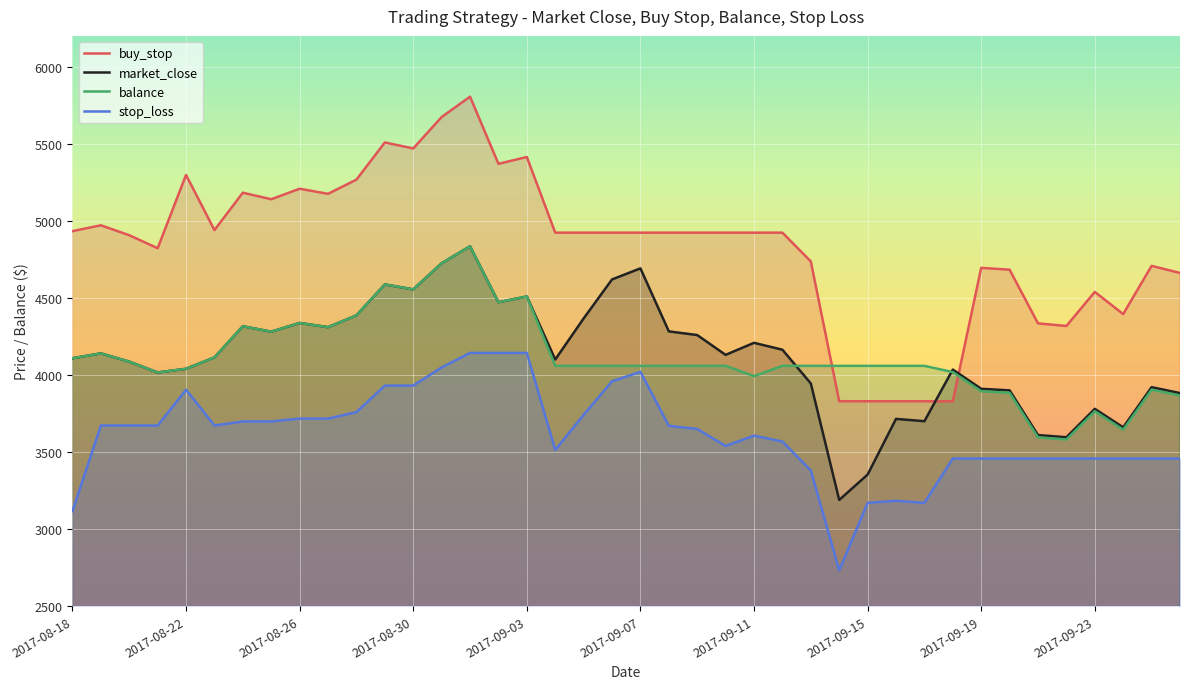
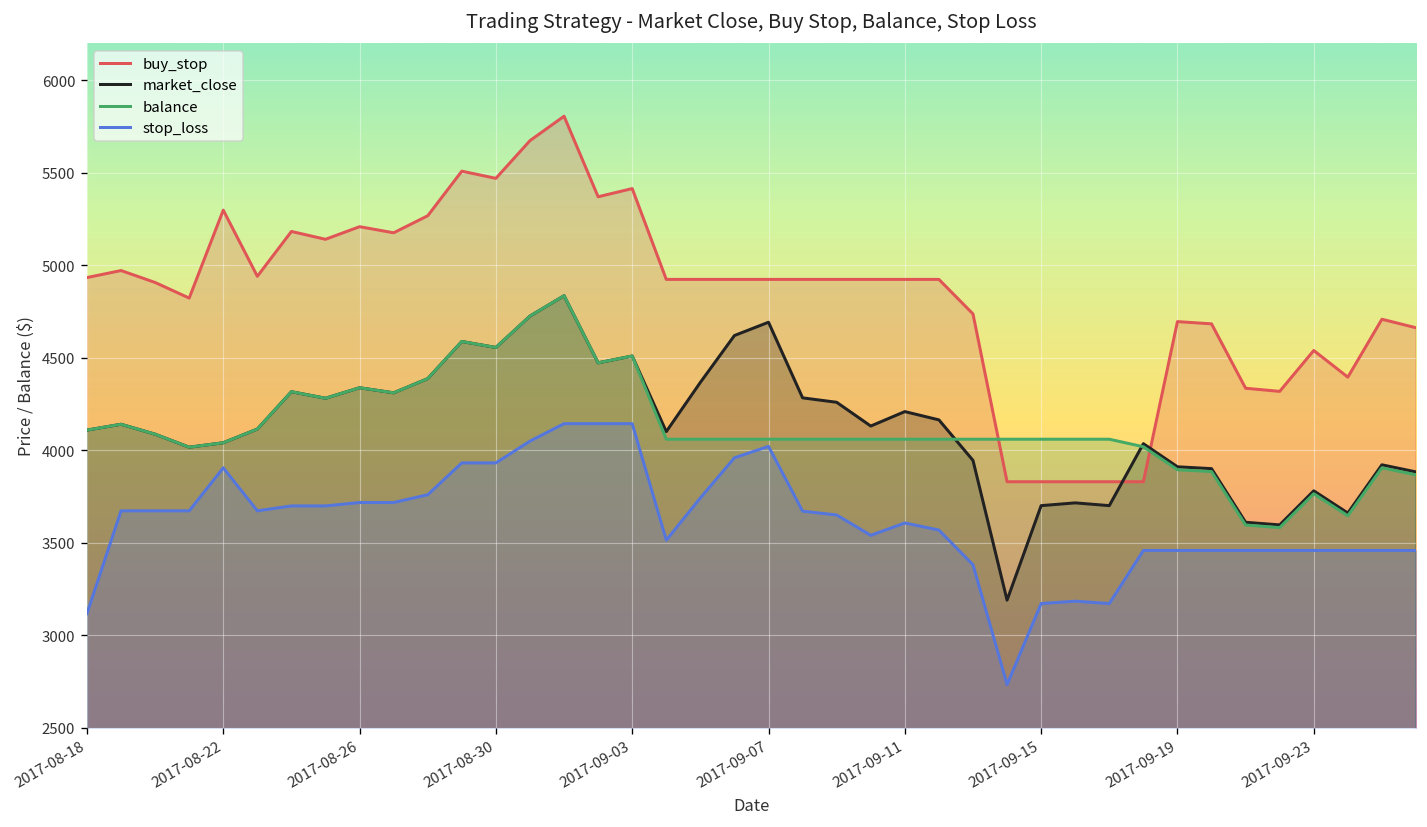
  {
    "buy_stop": {
      "2017-08-18": 4930,
      "2017-08-22": 5300,
      "2017-08-26": 5210,
      "2017-08-30": 5470,
      "2017-09-03": 5410,
      "2017-09-07": 4920,
      "2017-09-11": 4920,
      "2017-09-15": 3830,
      "2017-09-19": 4700,
      "2017-09-23": 4540
    },
    "market_close": {
      "2017-09-07": 4690,
      "2017-09-11": 4210,
-     "2017-09-15": 3350
+     "2017-09-15": 3700
    },
    "balance": {
      "2017-09-07": 4060,
-     "2017-09-11": 3990,
+     "2017-09-11": 4060,
      "2017-09-15": 4060
    },
    "stop_loss": {
      "2017-08-18": 3120,
      "2017-08-22": 3900,
      "2017-08-26": 3720,
      "2017-08-30": 3930,
      "2017-09-03": 4140,
      "2017-09-07": 4020,
      "2017-09-11": 3610,
      "2017-09-15": 3170,
      "2017-09-19": 3460,
      "2017-09-23": 3460
    }
  }
